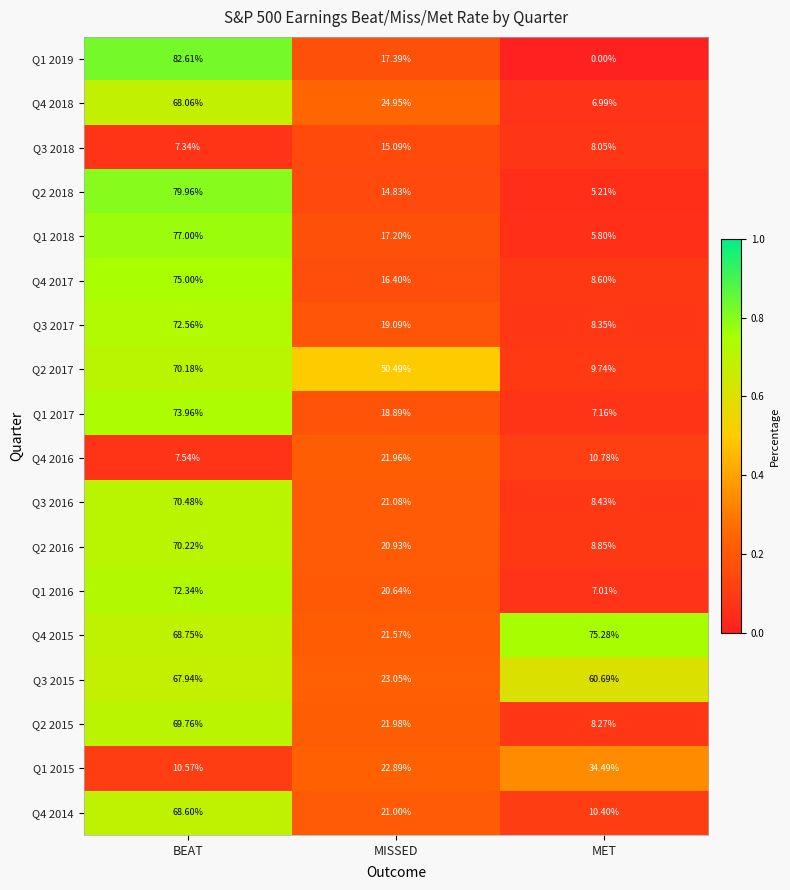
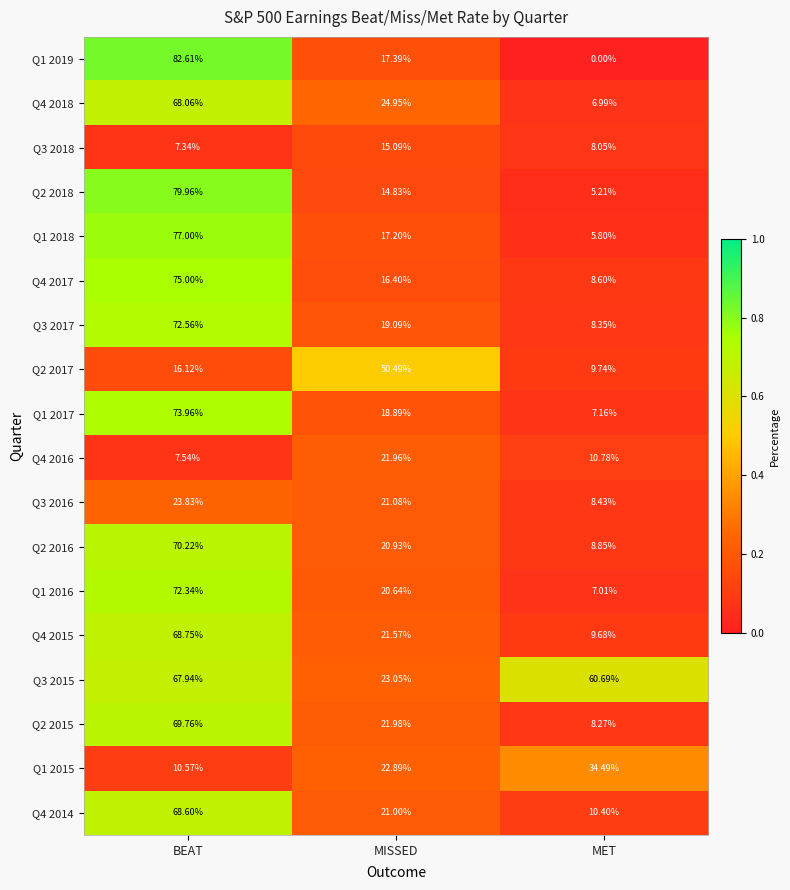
  {
    "Q1 2019": {
      "BEAT": "82.61%",
      "MISSED": "17.39%",
      "MET": "0.00%"
    },
    "Q4 2018": {
      "BEAT": "68.06%",
      "MISSED": "24.95%",
      "MET": "6.99%"
    },
    "Q3 2018": {
      "BEAT": "7.34%",
      "MISSED": "15.09%",
      "MET": "8.05%"
    },
    "Q2 2018": {
      "BEAT": "79.96%",
      "MISSED": "14.83%",
      "MET": "5.21%"
    },
    "Q1 2018": {
      "BEAT": "77.00%",
      "MISSED": "17.20%",
      "MET": "5.80%"
    },
    "Q4 2017": {
      "BEAT": "75.00%",
      "MISSED": "16.40%",
      "MET": "8.60%"
    },
    "Q3 2017": {
      "BEAT": "72.56%",
      "MISSED": "19.09%",
      "MET": "8.35%"
    },
    "Q2 2017": {
-     "BEAT": "70.18%",
+     "BEAT": "16.12%",
      "MISSED": "50.49%",
      "MET": "9.74%"
    },
    "Q1 2017": {
      "BEAT": "73.96%",
      "MISSED": "18.89%",
      "MET": "7.16%"
    },
    "Q4 2016": {
      "BEAT": "7.54%",
      "MISSED": "21.96%",
      "MET": "10.78%"
    },
    "Q3 2016": {
-     "BEAT": "70.48%",
+     "BEAT": "23.83%",
      "MISSED": "21.08%",
      "MET": "8.43%"
    },
    "Q2 2016": {
      "BEAT": "70.22%",
      "MISSED": "20.93%",
      "MET": "8.85%"
    },
    "Q1 2016": {
      "BEAT": "72.34%",
      "MISSED": "20.64%",
      "MET": "7.01%"
    },
    "Q4 2015": {
      "BEAT": "68.75%",
      "MISSED": "21.57%",
-     "MET": "75.28%"
+     "MET": "9.68%"
    },
    "Q3 2015": {
      "BEAT": "67.94%",
      "MISSED": "23.05%",
      "MET": "60.69%"
    },
    "Q2 2015": {
      "BEAT": "69.76%",
      "MISSED": "21.98%",
      "MET": "8.27%"
    },
    "Q1 2015": {
      "BEAT": "10.57%",
      "MISSED": "22.89%",
      "MET": "34.49%"
    },
    "Q4 2014": {
      "BEAT": "68.60%",
      "MISSED": "21.00%",
      "MET": "10.40%"
    }
  }
